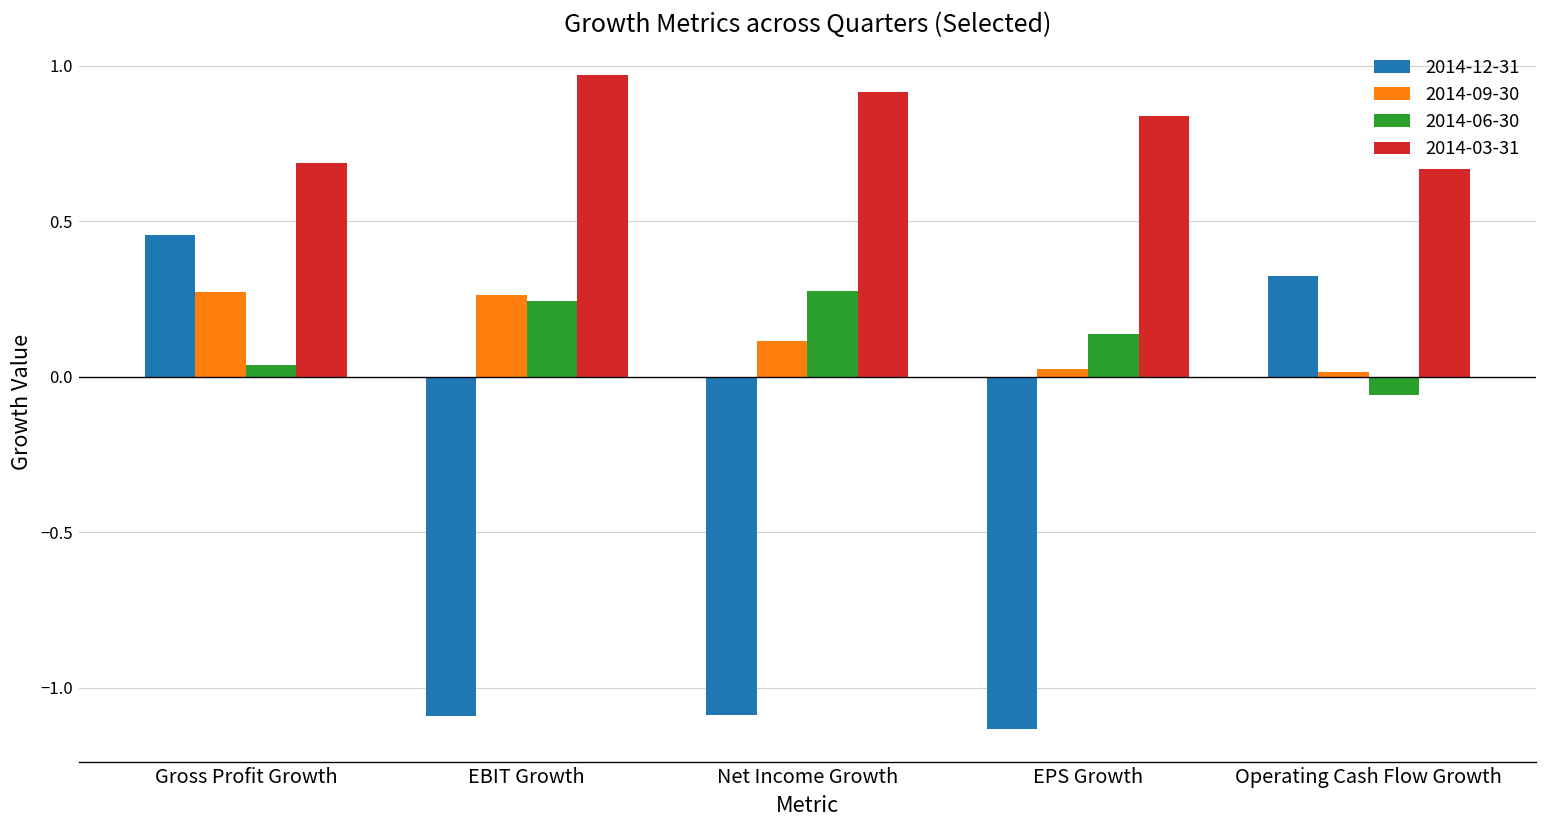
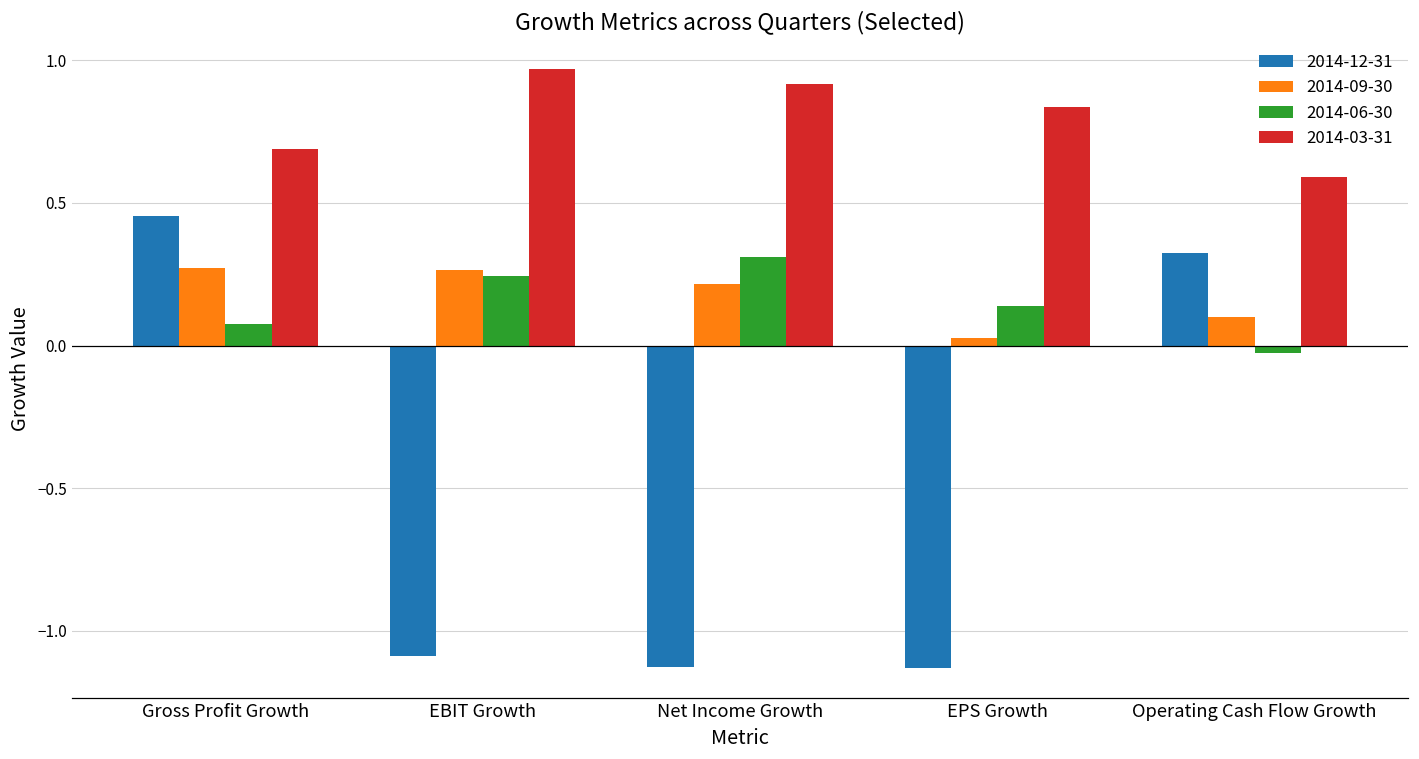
  {
    "2014-12-31": {
      "Gross Profit Growth": 0.46,
      "EBIT Growth": -1.09,
-     "Net Income Growth": -1.09,
+     "Net Income Growth": -1.13,
      "EPS Growth": -1.13,
      "Operating Cash Flow Growth": 0.33
    },
    "2014-09-30": {
      "Gross Profit Growth": 0.27,
      "EBIT Growth": 0.26,
-     "Net Income Growth": 0.12,
+     "Net Income Growth": 0.22,
      "EPS Growth": 0.03,
-     "Operating Cash Flow Growth": 0.01
+     "Operating Cash Flow Growth": 0.10
    },
    "2014-06-30": {
-     "Gross Profit Growth": 0.04,
+     "Gross Profit Growth": 0.08,
      "EBIT Growth": 0.24,
-     "Net Income Growth": 0.28,
+     "Net Income Growth": 0.31,
      "EPS Growth": 0.14,
-     "Operating Cash Flow Growth": -0.06
+     "Operating Cash Flow Growth": -0.03
    },
    "2014-03-31": {
      "Gross Profit Growth": 0.69,
      "EBIT Growth": 0.97,
      "Net Income Growth": 0.92,
      "EPS Growth": 0.84,
-     "Operating Cash Flow Growth": 0.67
+     "Operating Cash Flow Growth": 0.59
    }
  }
